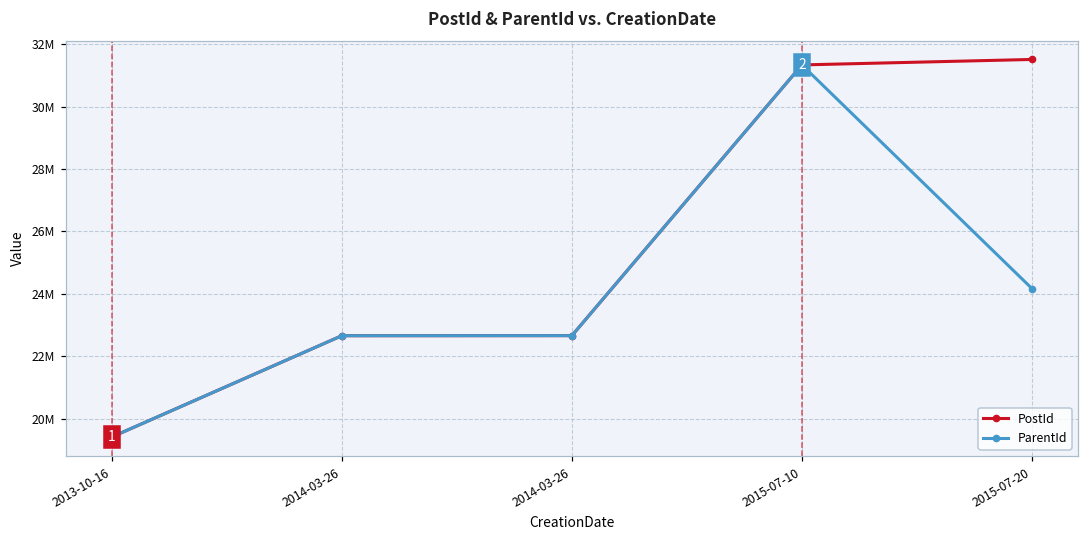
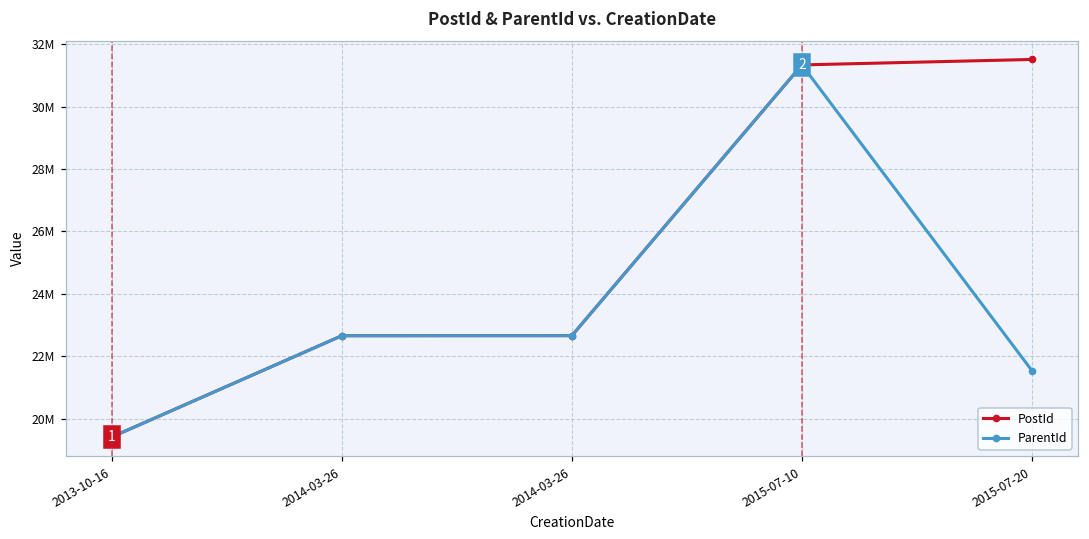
  {
    "PostId": {
      "2015-07-20": 31500000
    },
    "ParentId": {
-     "2015-07-20": 24200000
+     "2015-07-20": 21500000
    }
  }
